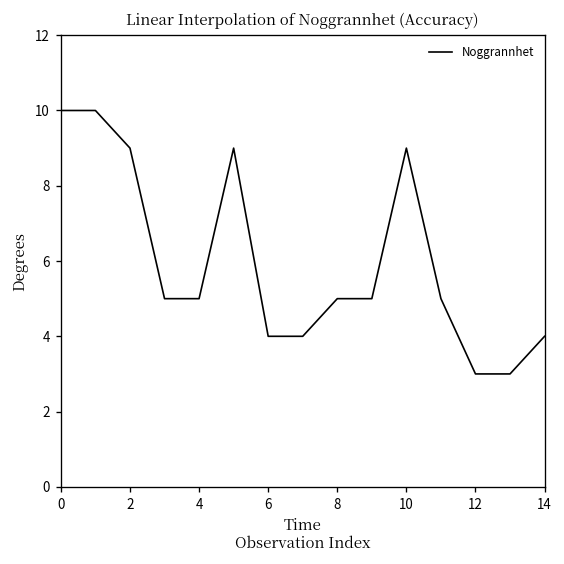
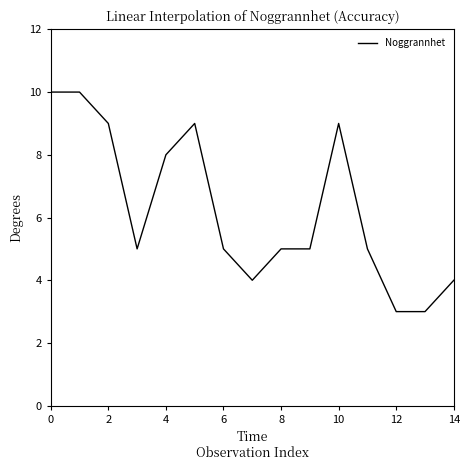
  {
    "0": 10,
    "2": 9,
-   "4": 5,
-   "6": 4,
+   "4": 8,
+   "6": 5,
    "8": 5,
    "10": 9,
    "12": 3,
    "14": 4
  }
